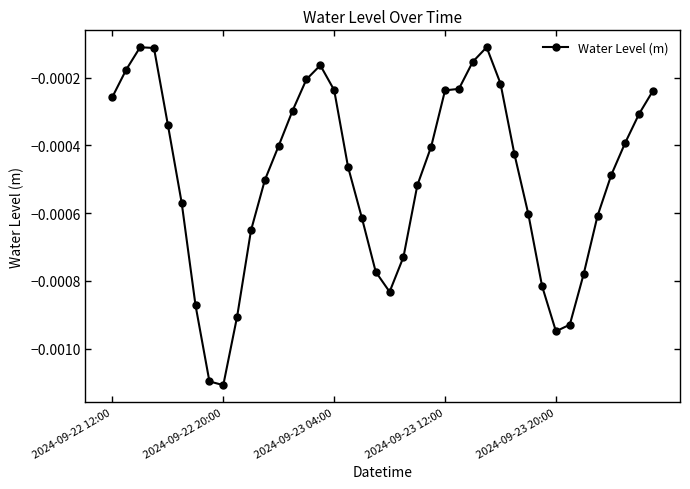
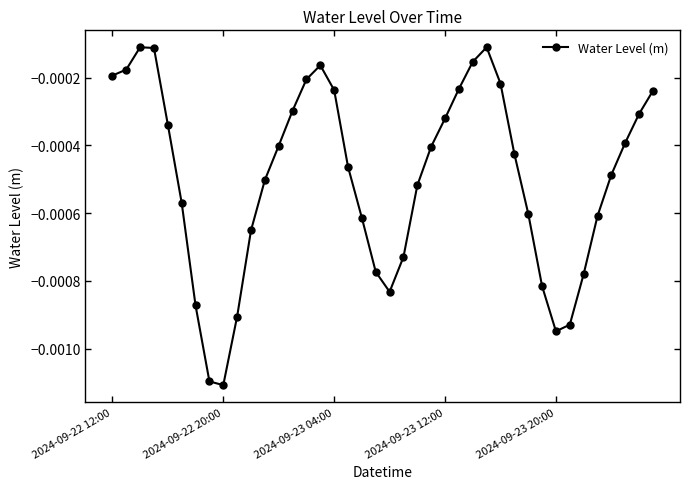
  {
-   "2024-09-22 12:00": -0.00026,
+   "2024-09-22 12:00": -0.00019,
    "2024-09-22 20:00": -0.00111,
    "2024-09-23 04:00": -0.00024,
-   "2024-09-23 12:00": -0.00024,
+   "2024-09-23 12:00": -0.00032,
    "2024-09-23 20:00": -0.00095
  }
